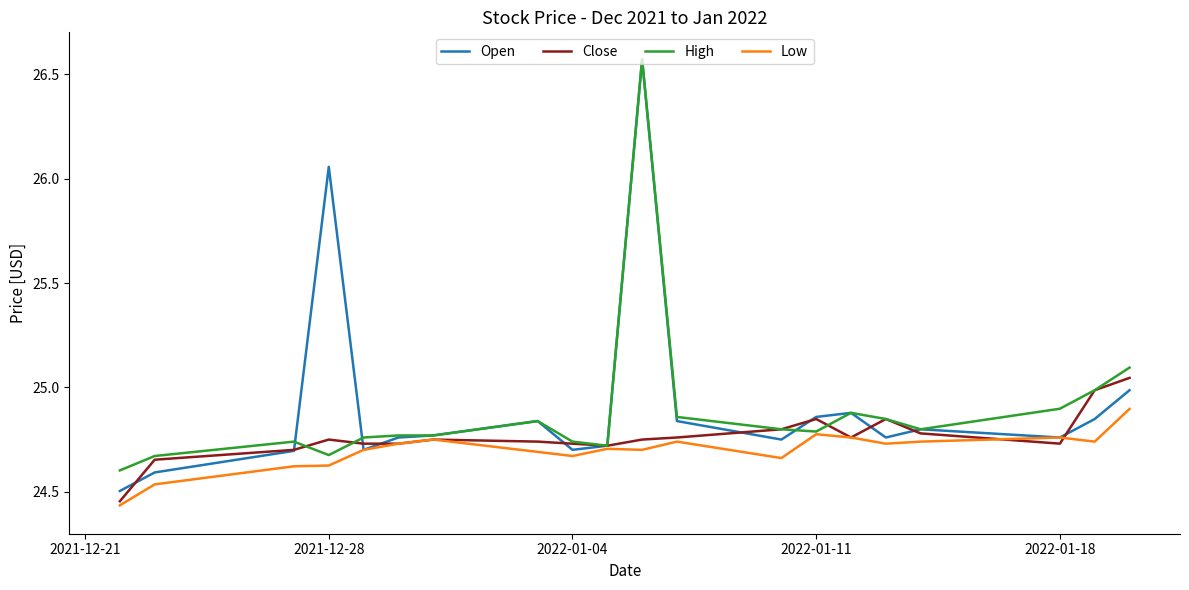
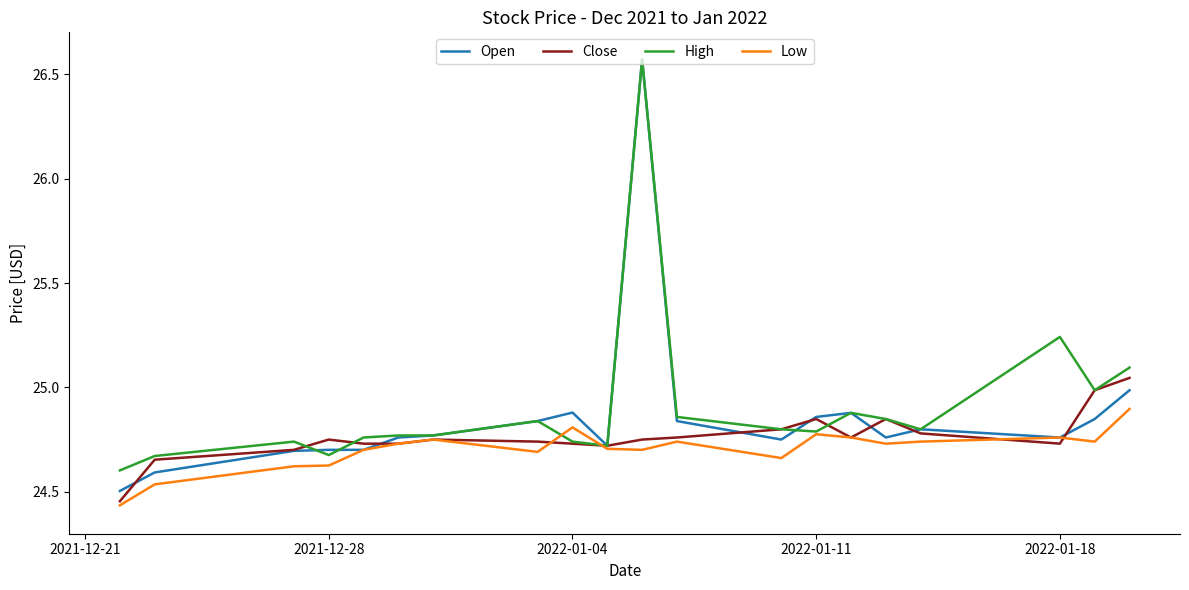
  {
    "Open": {
-     "2021-12-28": 26.06,
-     "2022-01-04": 24.70
+     "2021-12-28": 24.70,
+     "2022-01-04": 24.88
    },
    "Close": {
      "2021-12-28": 24.75,
      "2022-01-18": 24.73
    },
    "High": {
      "2021-12-28": 24.68,
      "2022-01-11": 24.79,
-     "2022-01-18": 24.90
+     "2022-01-18": 25.24
    },
    "Low": {
      "2021-12-28": 24.63,
-     "2022-01-04": 24.67,
+     "2022-01-04": 24.81,
      "2022-01-11": 24.78
    }
  }
